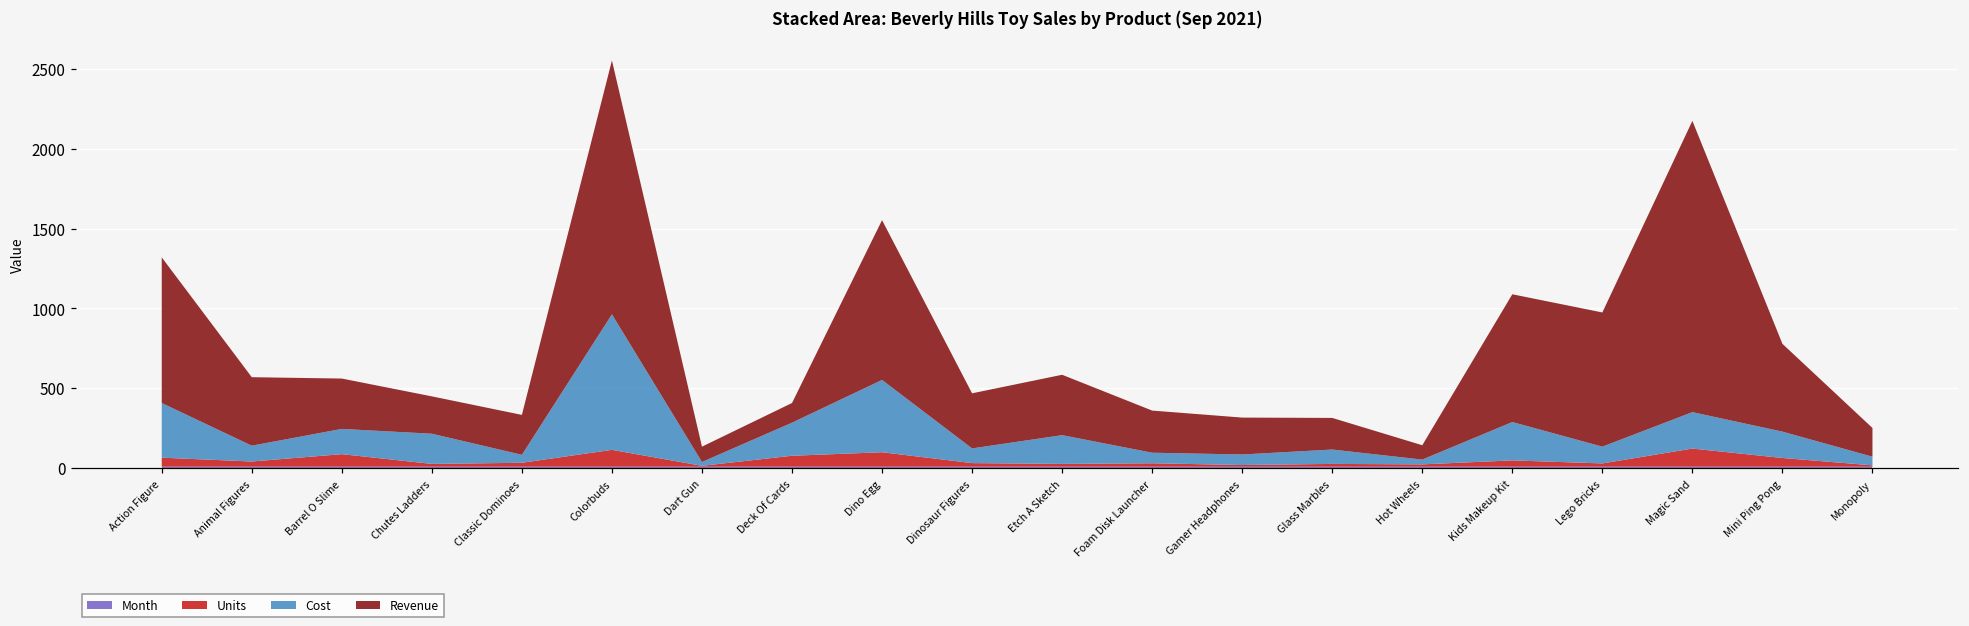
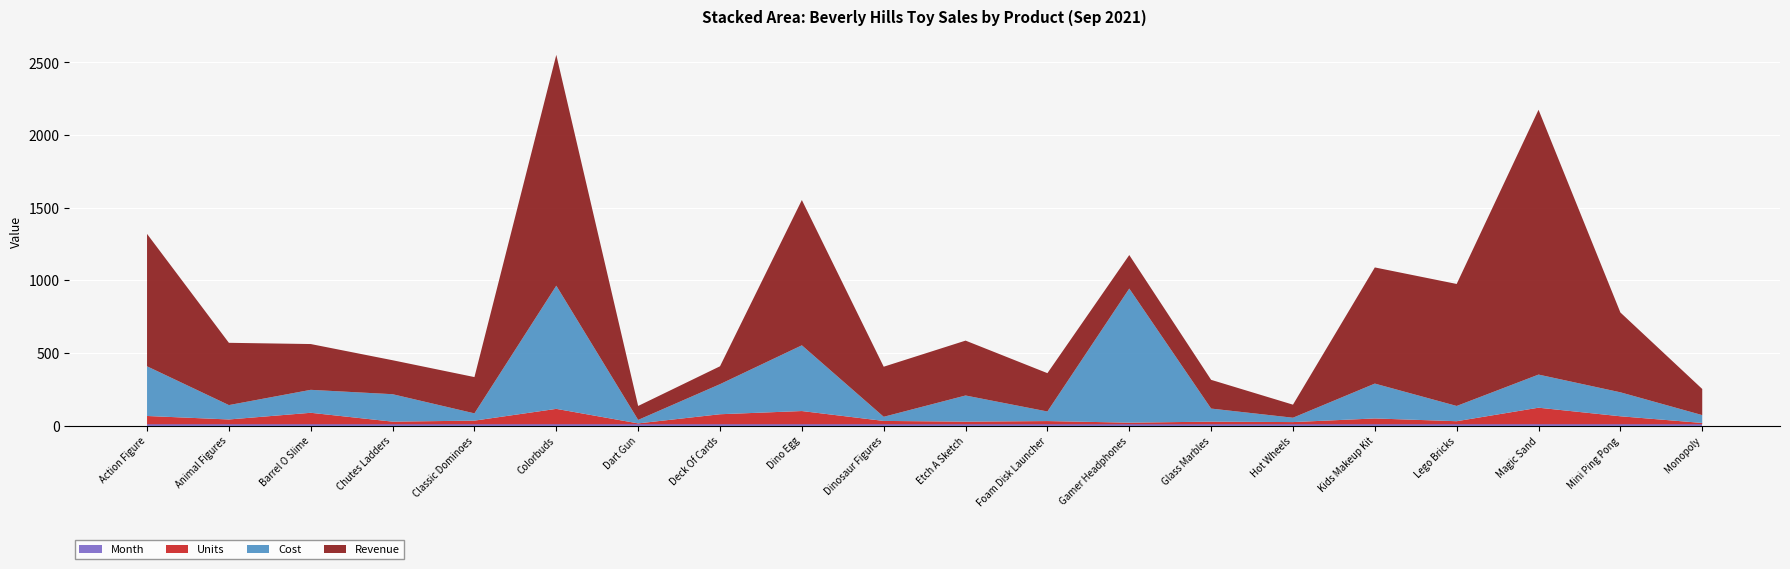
  {
    "Units": {
      "Action Figure": 60,
      "Animal Figures": 30,
      "Barrel O Slime": 80,
      "Chutes Ladders": 20,
      "Classic Dominoes": 30,
      "Colorbuds": 110,
      "Deck Of Cards": 70,
      "Dino Egg": 90,
      "Dinosaur Figures": 20,
      "Etch A Sketch": 20,
      "Foam Disk Launcher": 20,
      "Glass Marbles": 20,
      "Kids Makeup Kit": 40,
      "Lego Bricks": 20,
      "Magic Sand": 110,
      "Mini Ping Pong": 60
    },
    "Cost": {
      "Action Figure": 340,
      "Animal Figures": 100,
      "Barrel O Slime": 160,
      "Chutes Ladders": 190,
      "Classic Dominoes": 50,
      "Colorbuds": 850,
      "Dart Gun": 20,
      "Deck Of Cards": 210,
      "Dino Egg": 450,
-     "Dinosaur Figures": 90,
+     "Dinosaur Figures": 30,
      "Etch A Sketch": 180,
      "Foam Disk Launcher": 70,
-     "Gamer Headphones": 70,
+     "Gamer Headphones": 920,
      "Glass Marbles": 90,
      "Hot Wheels": 30,
      "Kids Makeup Kit": 240,
      "Lego Bricks": 110,
      "Magic Sand": 230,
      "Mini Ping Pong": 170,
      "Monopoly": 50
    },
    "Revenue": {
      "Action Figure": 910,
      "Animal Figures": 430,
      "Barrel O Slime": 320,
      "Chutes Ladders": 230,
      "Classic Dominoes": 250,
      "Colorbuds": 1590,
      "Dart Gun": 100,
      "Deck Of Cards": 120,
      "Dino Egg": 1000,
      "Dinosaur Figures": 340,
      "Etch A Sketch": 380,
      "Foam Disk Launcher": 260,
      "Gamer Headphones": 230,
      "Glass Marbles": 200,
      "Hot Wheels": 90,
      "Kids Makeup Kit": 800,
      "Lego Bricks": 840,
      "Magic Sand": 1820,
      "Mini Ping Pong": 550,
      "Monopoly": 180
    }
  }
